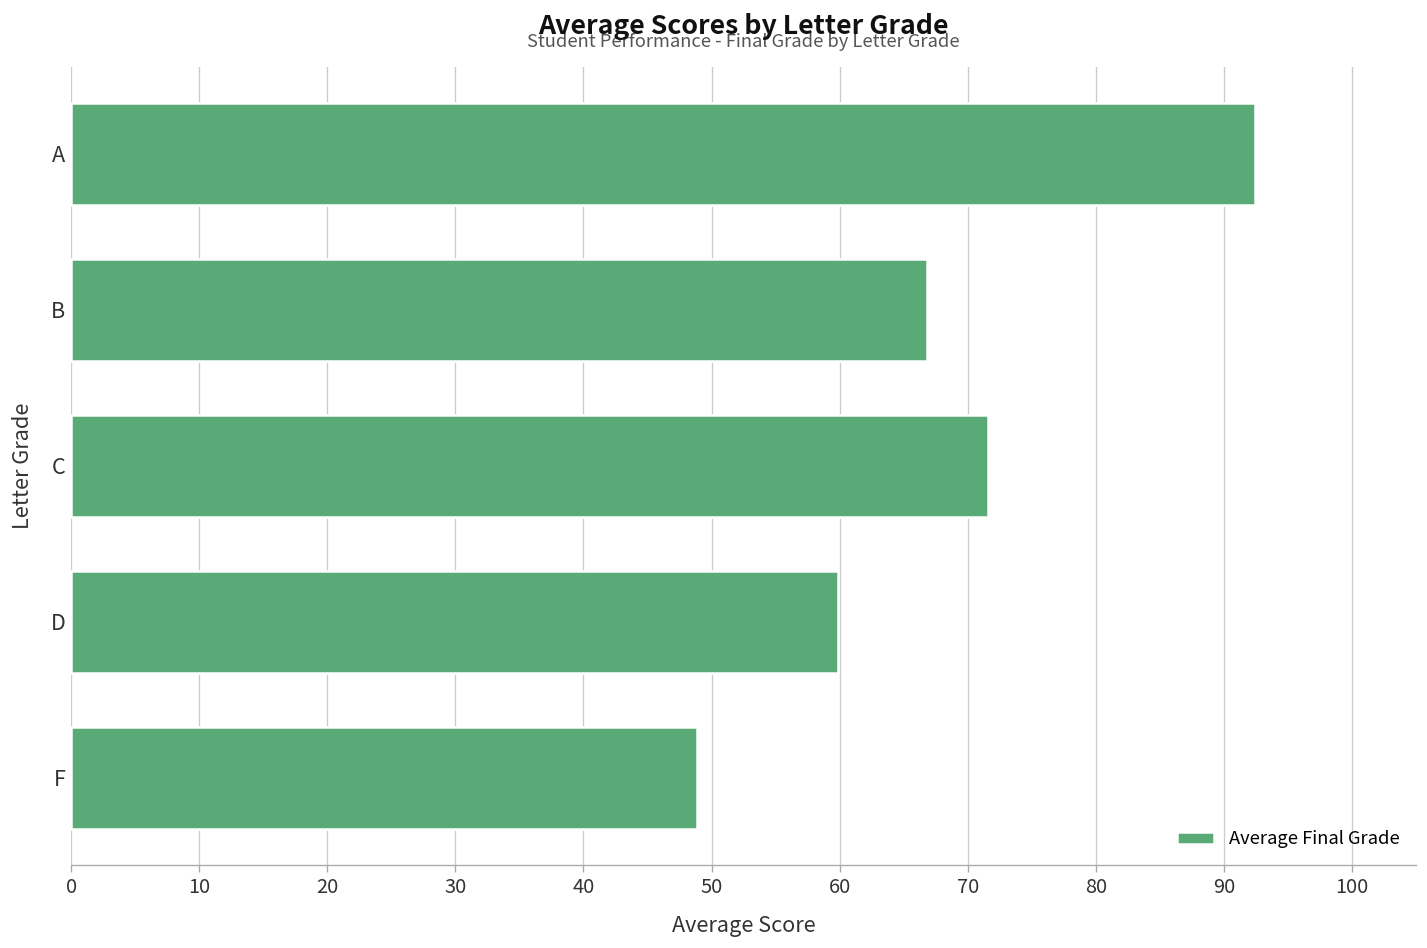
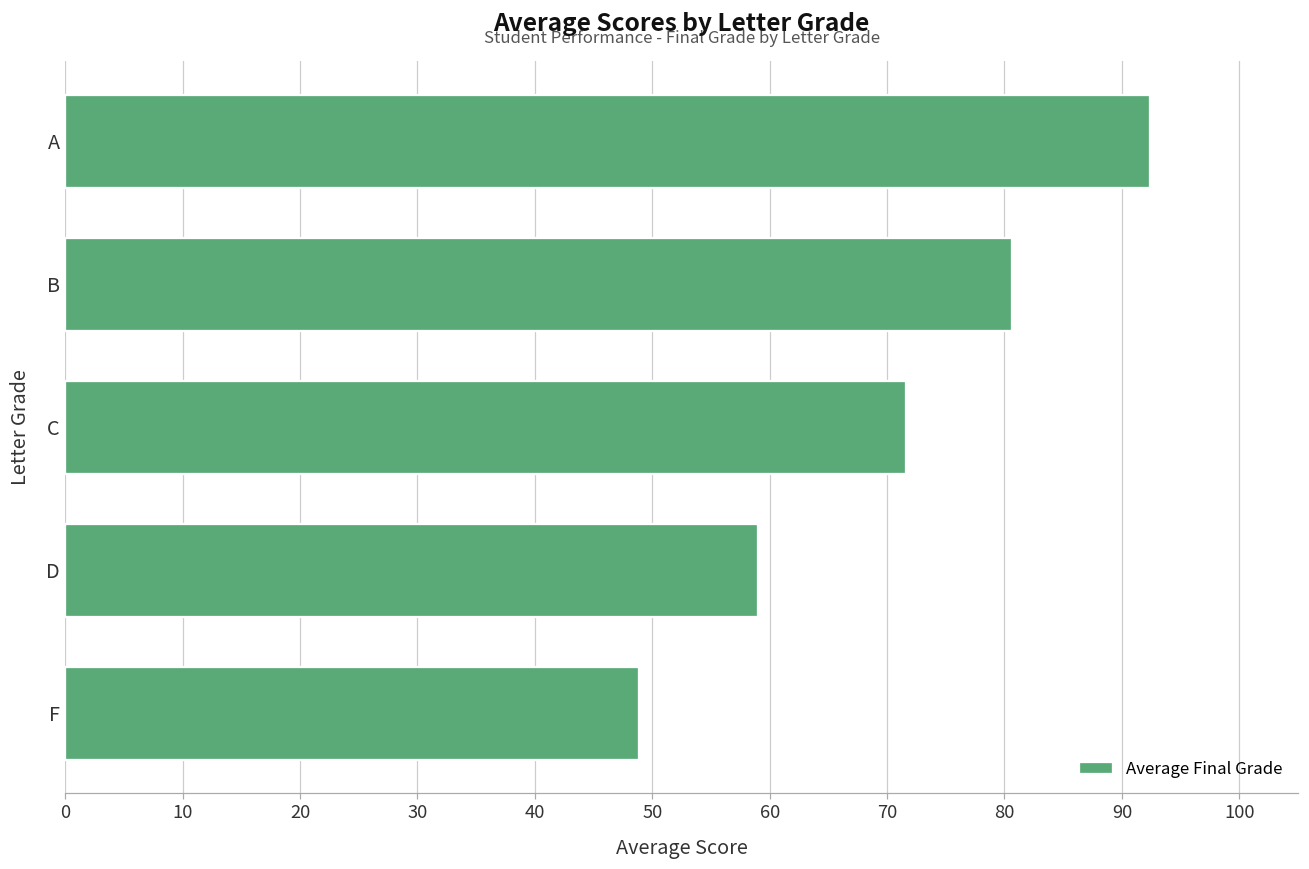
  {
    "A": 92.4,
-   "B": 66.8,
+   "B": 80.6,
    "C": 71.6,
-   "D": 59.9,
+   "D": 59.0,
    "F": 48.9
  }
